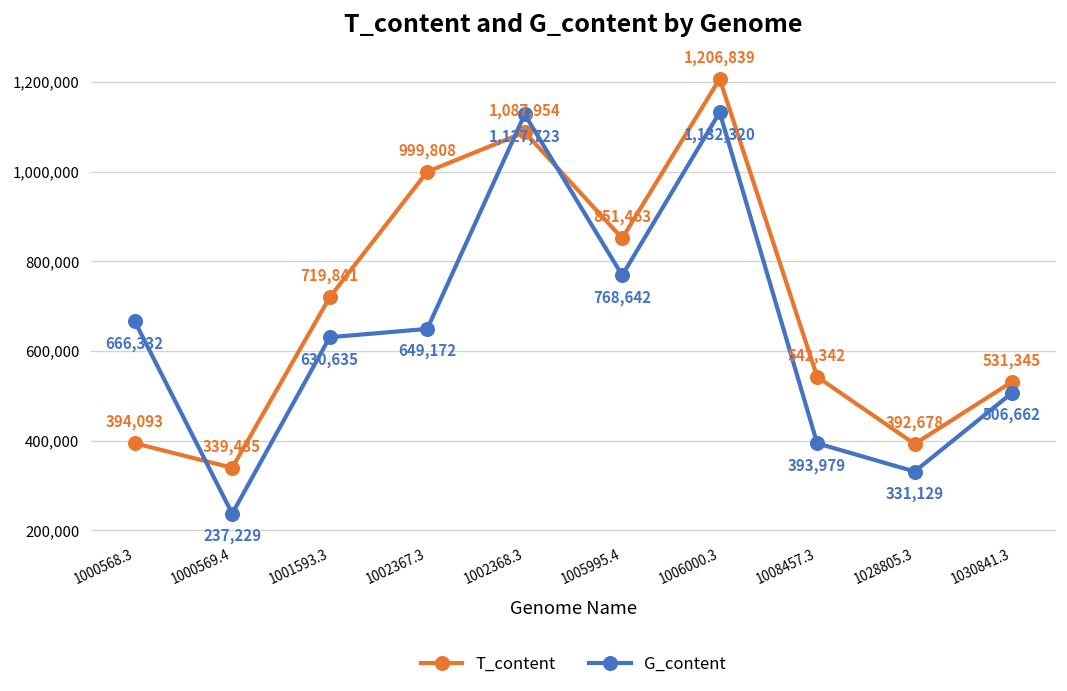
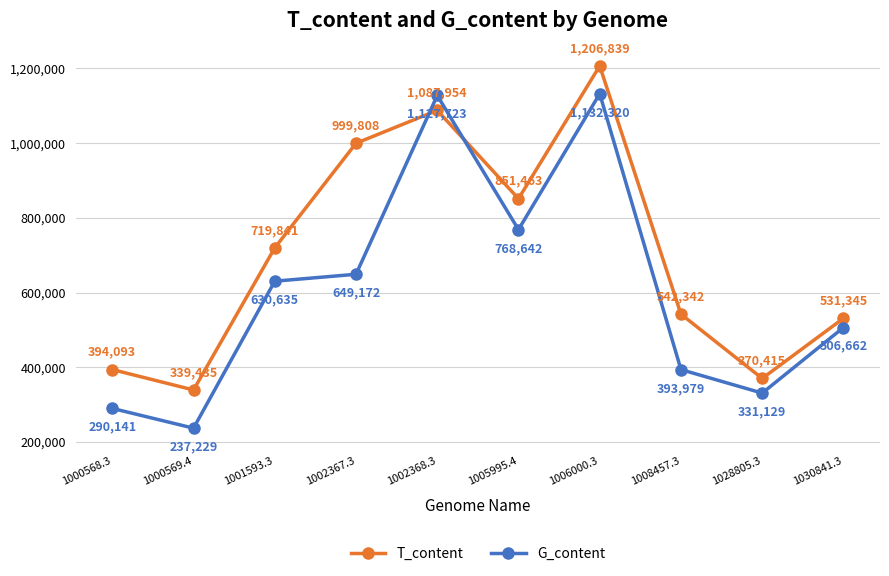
  {
    "T_content": {
      "1000568.3": "394,093",
      "1000569.4": "339,435",
      "1001593.3": "719,841",
      "1002367.3": "999,808",
      "1005995.4": "851,463",
      "1006000.3": "1,206,839",
      "1008457.3": "542,342",
-     "1028805.3": "392,678",
+     "1028805.3": "370,415",
      "1030841.3": "531,345"
    },
    "G_content": {
-     "1000568.3": "666,332",
+     "1000568.3": "290,141",
      "1000569.4": "237,229",
      "1001593.3": "630,635",
      "1002367.3": "649,172",
      "1005995.4": "768,642",
      "1006000.3": "1,132,320",
      "1008457.3": "393,979",
      "1028805.3": "331,129",
      "1030841.3": "506,662"
    }
  }
